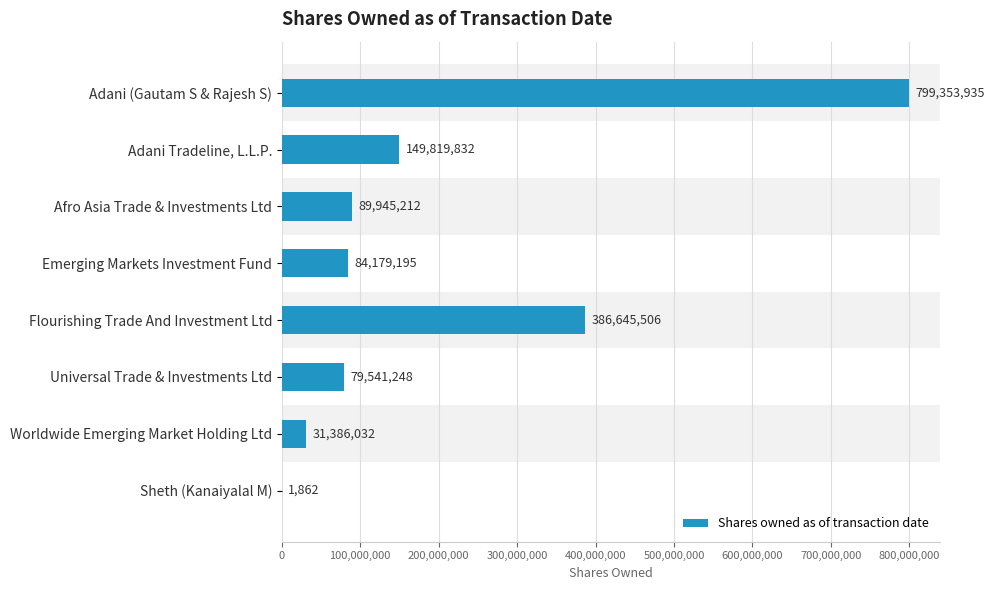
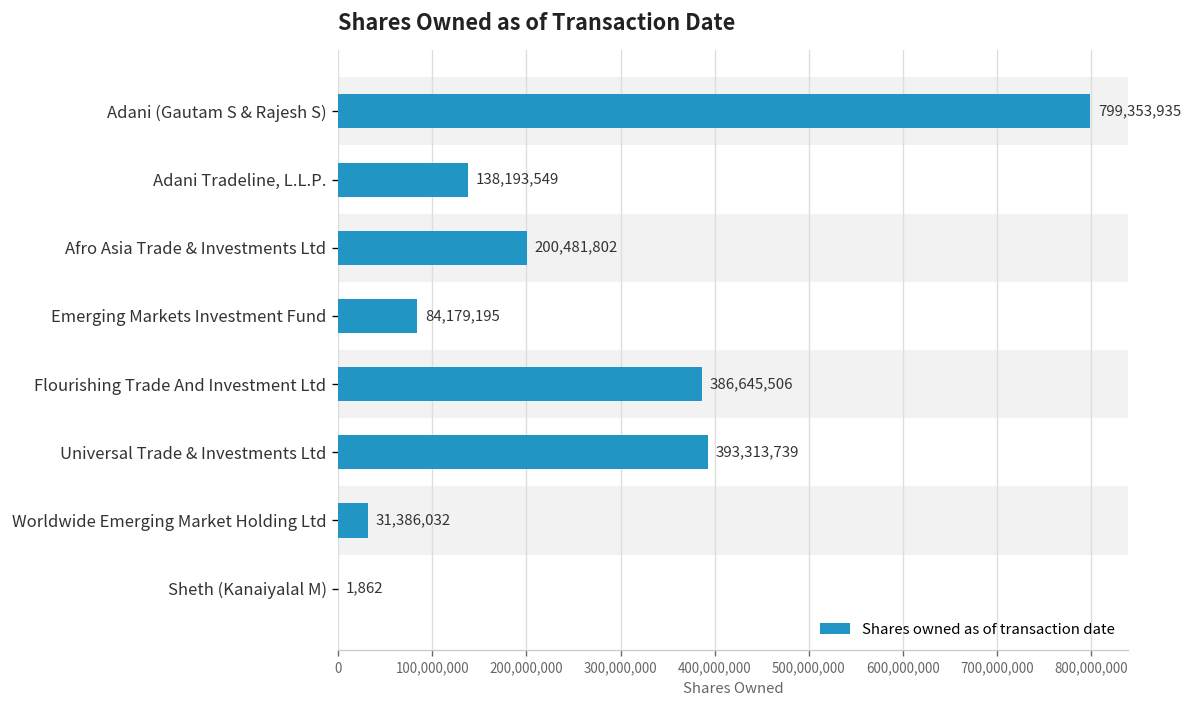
  {
    "Adani (Gautam S & Rajesh S)": "799,353,935",
-   "Adani Tradeline, L.L.P.": "149,819,832",
-   "Afro Asia Trade & Investments Ltd": "89,945,212",
+   "Adani Tradeline, L.L.P.": "138,193,549",
+   "Afro Asia Trade & Investments Ltd": "200,481,802",
    "Emerging Markets Investment Fund": "84,179,195",
    "Flourishing Trade And Investment Ltd": "386,645,506",
-   "Universal Trade & Investments Ltd": "79,541,248",
+   "Universal Trade & Investments Ltd": "393,313,739",
    "Worldwide Emerging Market Holding Ltd": "31,386,032",
    "Sheth (Kanaiyalal M)": "1,862"
  }
